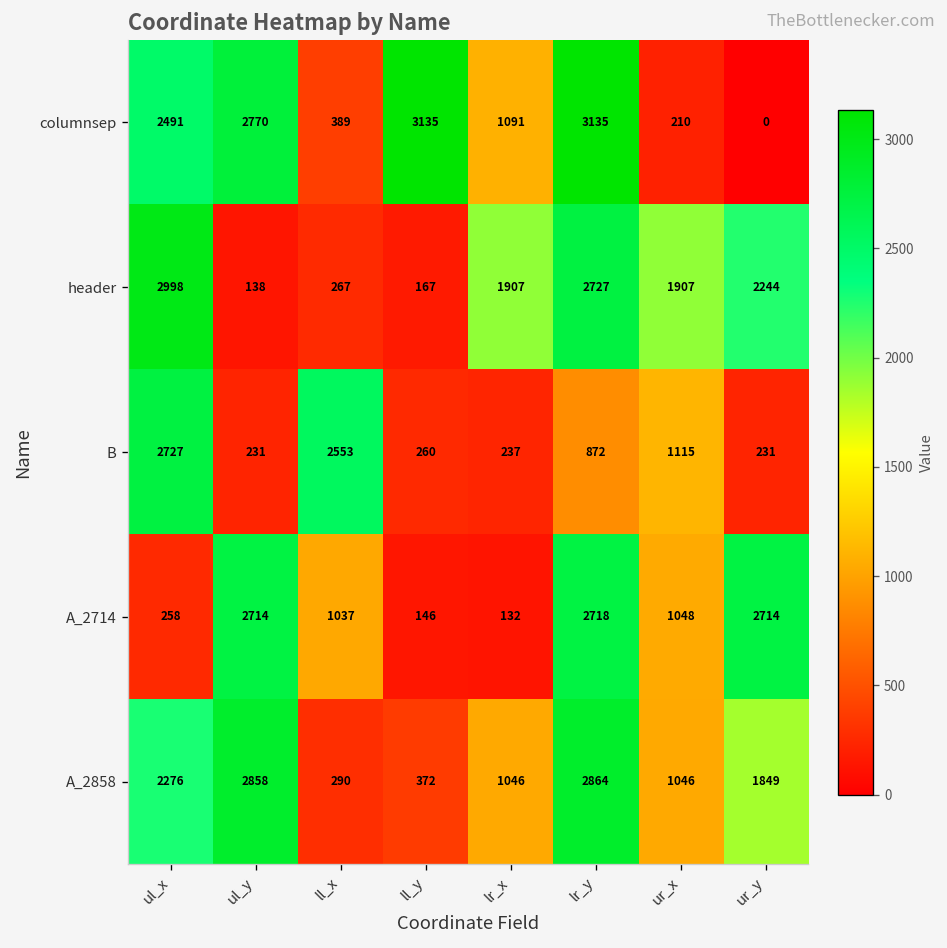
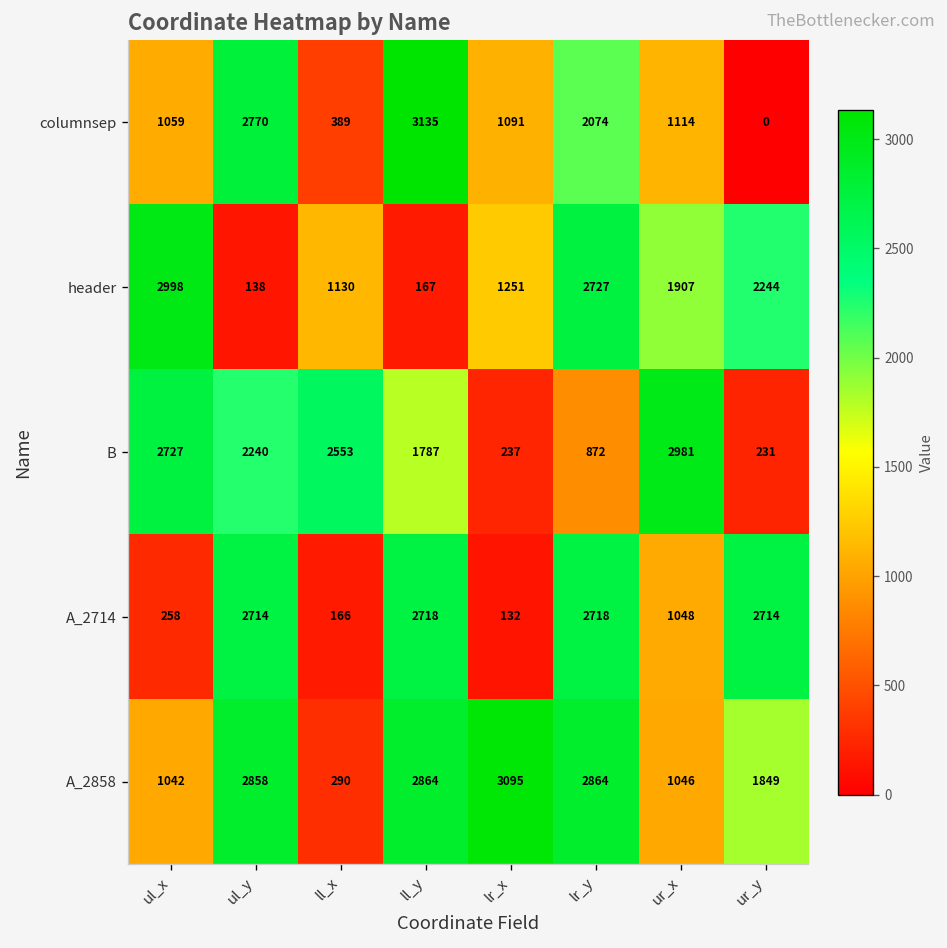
  {
    "columnsep": {
-     "ul_x": 2491,
+     "ul_x": 1059,
      "ul_y": 2770,
      "ll_x": 389,
      "ll_y": 3135,
      "lr_x": 1091,
-     "lr_y": 3135,
-     "ur_x": 210,
+     "lr_y": 2074,
+     "ur_x": 1114,
      "ur_y": 0
    },
    "header": {
      "ul_x": 2998,
      "ul_y": 138,
-     "ll_x": 267,
+     "ll_x": 1130,
      "ll_y": 167,
-     "lr_x": 1907,
+     "lr_x": 1251,
      "lr_y": 2727,
      "ur_x": 1907,
      "ur_y": 2244
    },
    "B": {
      "ul_x": 2727,
-     "ul_y": 231,
+     "ul_y": 2240,
      "ll_x": 2553,
-     "ll_y": 260,
+     "ll_y": 1787,
      "lr_x": 237,
      "lr_y": 872,
-     "ur_x": 1115,
+     "ur_x": 2981,
      "ur_y": 231
    },
    "A_2714": {
      "ul_x": 258,
      "ul_y": 2714,
-     "ll_x": 1037,
-     "ll_y": 146,
+     "ll_x": 166,
+     "ll_y": 2718,
      "lr_x": 132,
      "lr_y": 2718,
      "ur_x": 1048,
      "ur_y": 2714
    },
    "A_2858": {
-     "ul_x": 2276,
+     "ul_x": 1042,
      "ul_y": 2858,
      "ll_x": 290,
-     "ll_y": 372,
-     "lr_x": 1046,
+     "ll_y": 2864,
+     "lr_x": 3095,
      "lr_y": 2864,
      "ur_x": 1046,
      "ur_y": 1849
    }
  }
